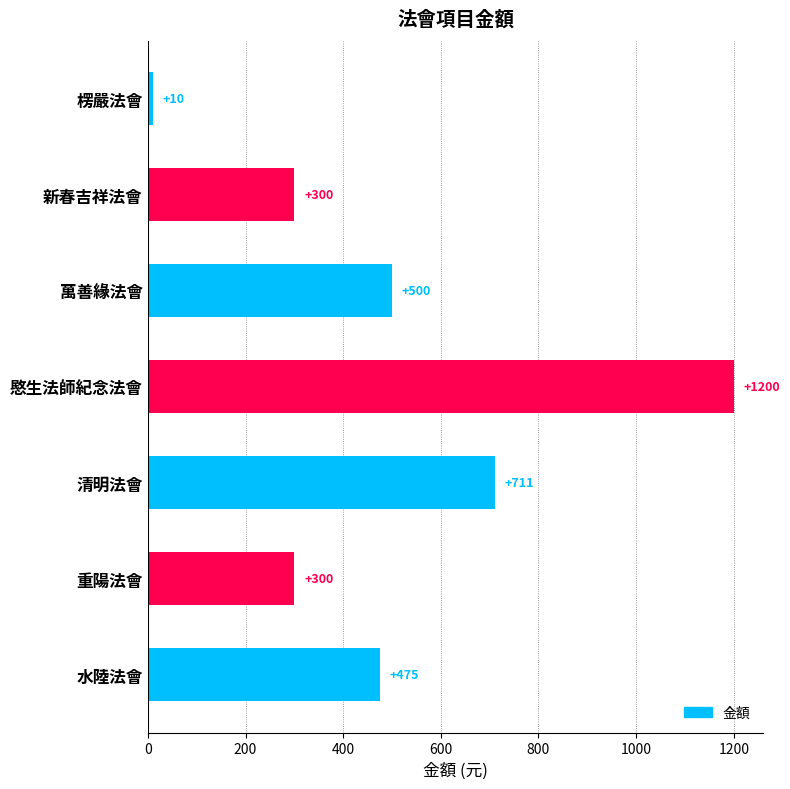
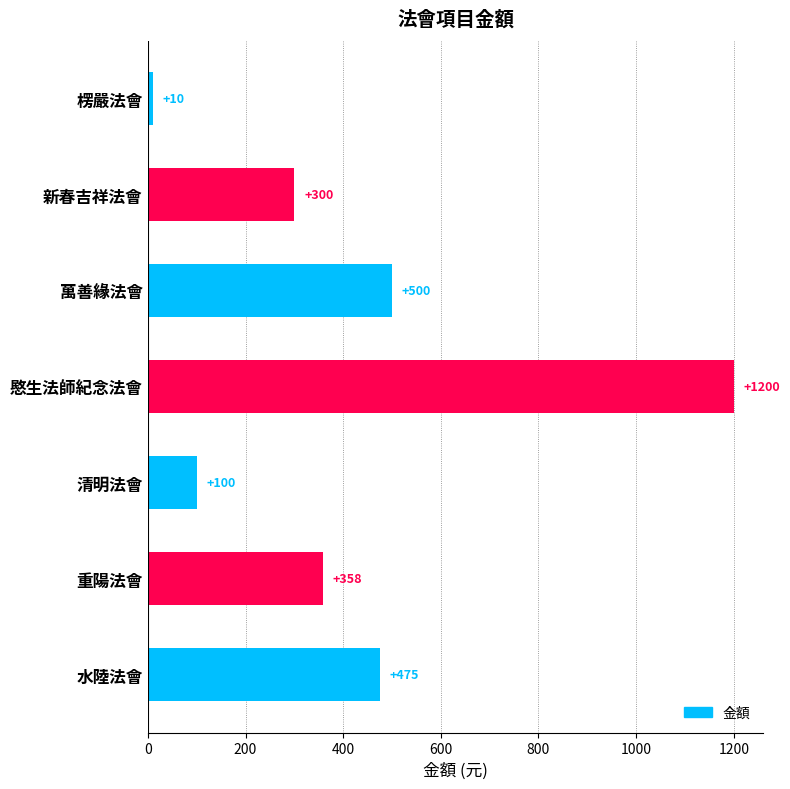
  {
    "楞嚴法會": "+10",
    "新春吉祥法會": "+300",
    "萬善緣法會": "+500",
    "愍生法師紀念法會": "+1200",
-   "清明法會": "+711",
-   "重陽法會": "+300",
+   "清明法會": "+100",
+   "重陽法會": "+358",
    "水陸法會": "+475"
  }
